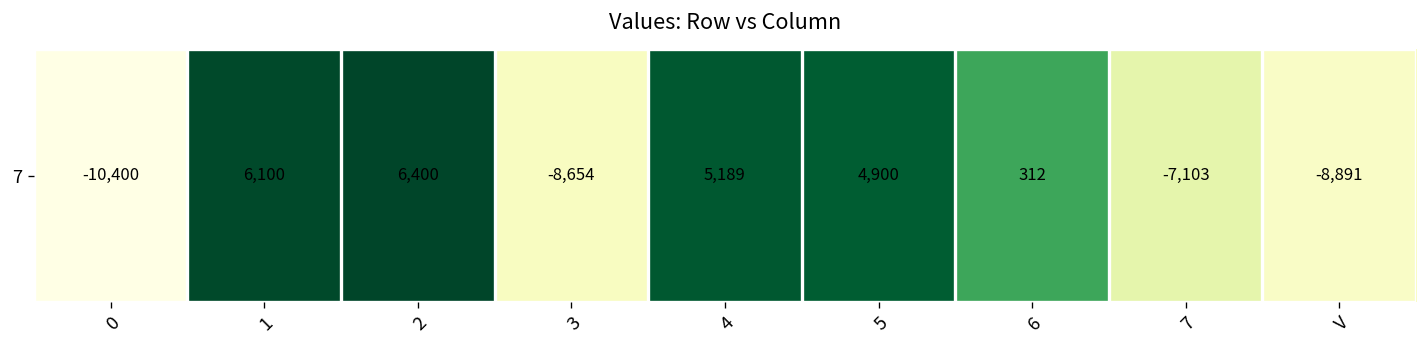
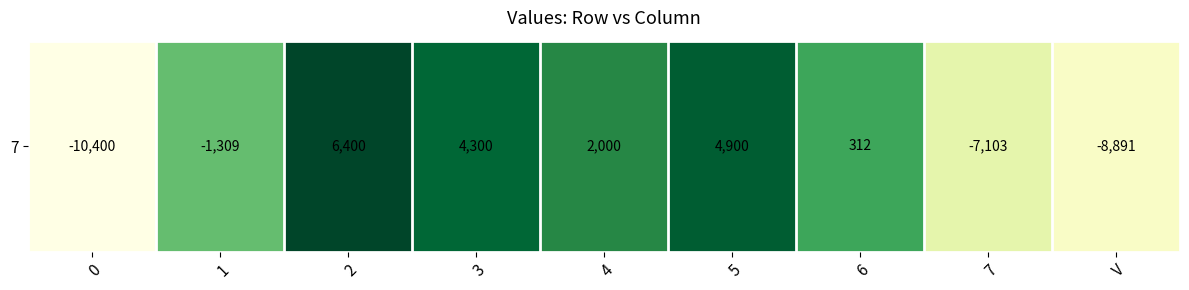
  {
    "7": {
      "0": "-10,400",
-     "1": "6,100",
+     "1": "-1,309",
      "2": "6,400",
-     "3": "-8,654",
-     "4": "5,189",
+     "3": "4,300",
+     "4": "2,000",
      "5": "4,900",
      "6": "312",
      "7": "-7,103",
      "V": "-8,891"
    }
  }
